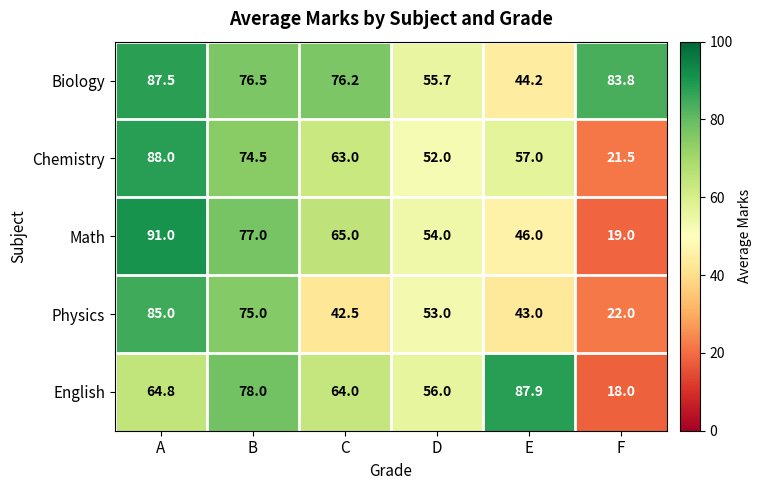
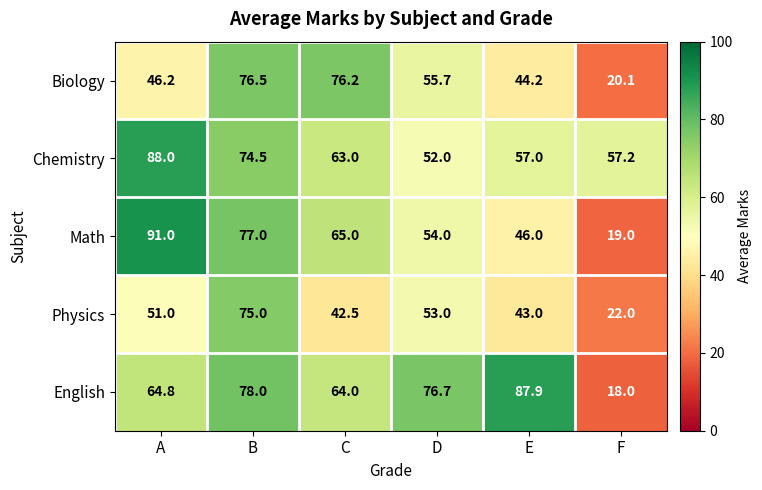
  {
    "Biology": {
-     "A": 87.5,
+     "A": 46.2,
      "B": 76.5,
      "C": 76.2,
      "D": 55.7,
      "E": 44.2,
-     "F": 83.8
+     "F": 20.1
    },
    "Chemistry": {
      "A": 88.0,
      "B": 74.5,
      "C": 63.0,
      "D": 52.0,
      "E": 57.0,
-     "F": 21.5
+     "F": 57.2
    },
    "Math": {
      "A": 91.0,
      "B": 77.0,
      "C": 65.0,
      "D": 54.0,
      "E": 46.0,
      "F": 19.0
    },
    "Physics": {
-     "A": 85.0,
+     "A": 51.0,
      "B": 75.0,
      "C": 42.5,
      "D": 53.0,
      "E": 43.0,
      "F": 22.0
    },
    "English": {
      "A": 64.8,
      "B": 78.0,
      "C": 64.0,
-     "D": 56.0,
+     "D": 76.7,
      "E": 87.9,
      "F": 18.0
    }
  }
